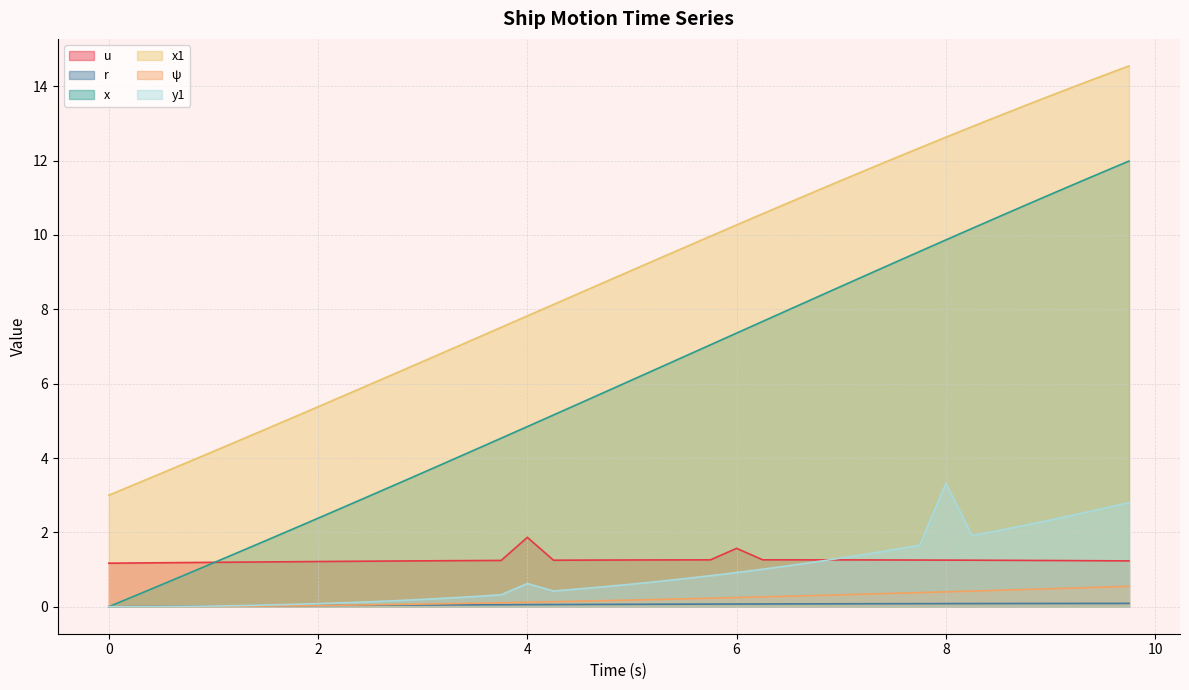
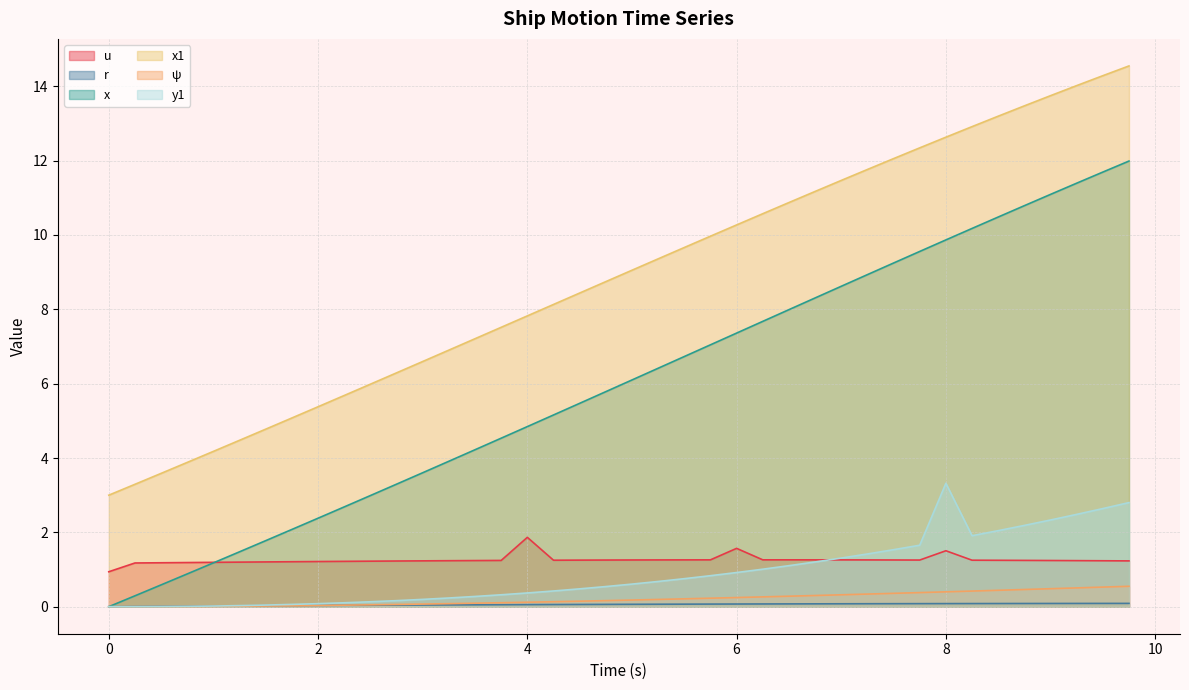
  {
    "u": {
-     "0": 1.2,
+     "0": 0.9,
      "2": 1.2,
      "4": 1.9,
      "6": 1.6,
-     "8": 1.3
+     "8": 1.5
    },
    "y1": {
-     "4": 0.6,
+     "4": 0.4,
      "6": 0.9,
      "8": 3.3
    }
  }
